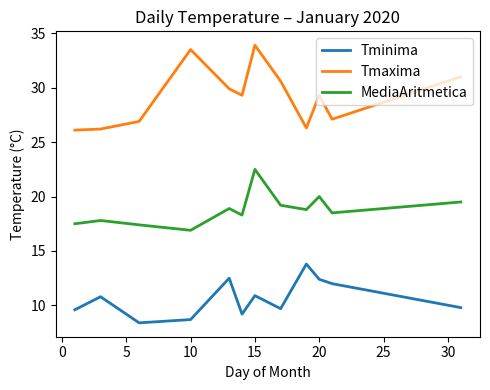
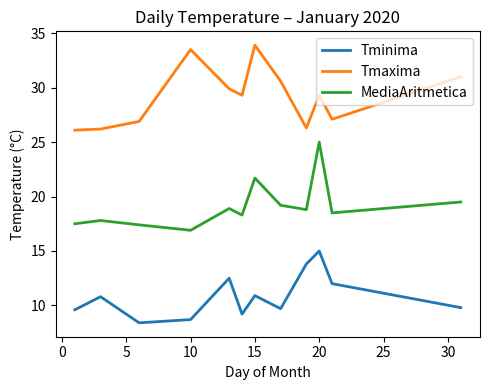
  {
    "Tminima": {
      "10": 8.7,
      "15": 10.9,
-     "20": 12.4
+     "20": 15.0
    },
    "Tmaxima": {
      "10": 33.5,
      "15": 33.9
    },
    "MediaAritmetica": {
      "10": 16.9,
-     "15": 22.5,
-     "20": 20
+     "15": 21.7,
+     "20": 25
    }
  }
